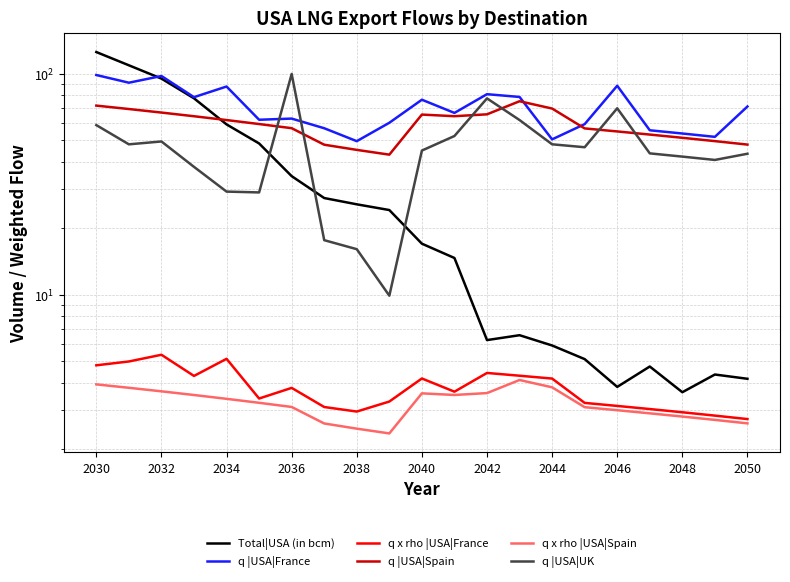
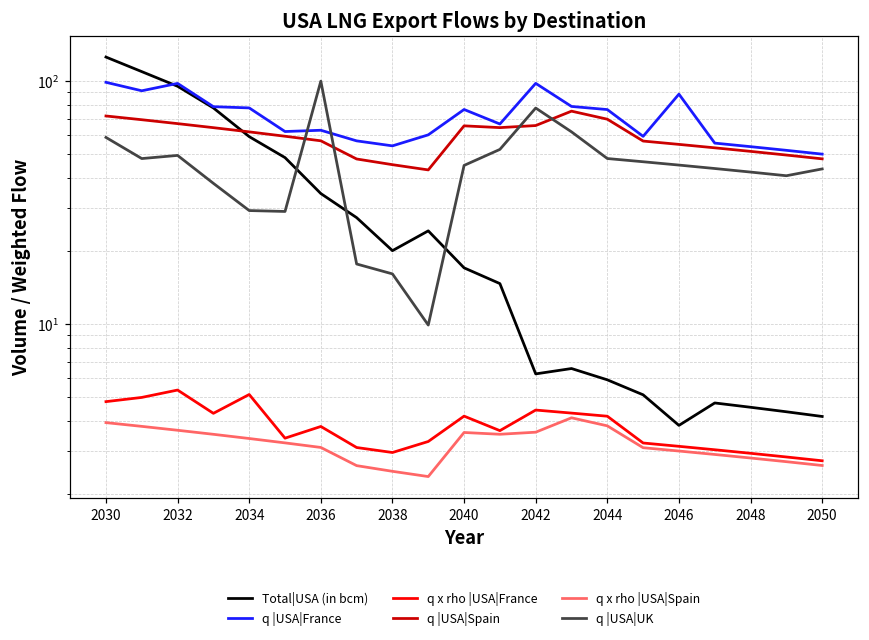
  {
    "Total|USA (in bcm)": {
      "2030": 130,
      "2032": 95,
      "2034": 59,
      "2036": 34,
-     "2038": 26,
+     "2038": 20,
      "2040": 17,
      "2042": 6.2,
      "2044": 5.9,
      "2046": 3.8,
-     "2048": 3.6,
+     "2048": 4.5,
      "2050": 4.2
    },
    "q |USA|France": {
      "2030": 100,
      "2032": 100,
-     "2034": 88,
+     "2034": 78,
      "2036": 63,
-     "2038": 50,
+     "2038": 54,
      "2040": 76,
-     "2042": 81,
-     "2044": 51,
+     "2042": 100,
+     "2044": 76,
      "2046": 88,
      "2048": 54,
-     "2050": 71
+     "2050": 50
    },
    "q x rho |USA|Spain": {
      "2030": 3.9,
      "2032": 3.7,
      "2034": 3.4,
      "2036": 3.1,
      "2038": 2.5,
      "2040": 3.6,
      "2042": 3.6,
      "2044": 3.8,
      "2046": 3.0,
      "2048": 2.8,
      "2050": 2.6
    },
    "q |USA|UK": {
      "2030": 59,
      "2032": 49,
      "2034": 29,
      "2036": 100,
      "2038": 16,
      "2040": 45,
      "2042": 77,
      "2044": 48,
-     "2046": 70,
+     "2046": 45,
      "2048": 42,
      "2050": 43
    }
  }
